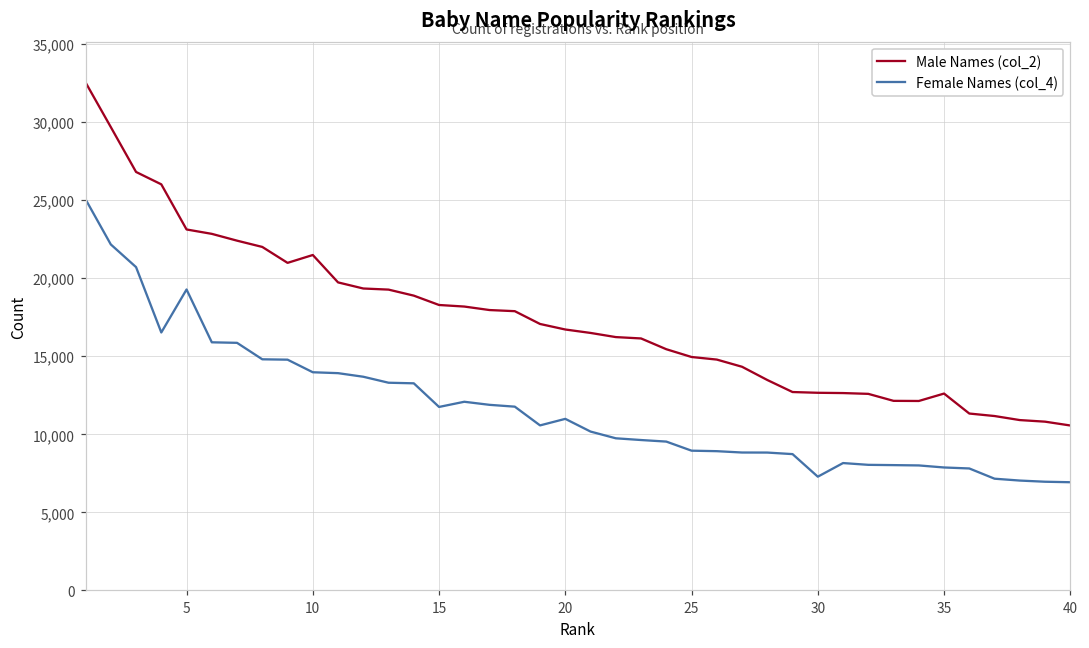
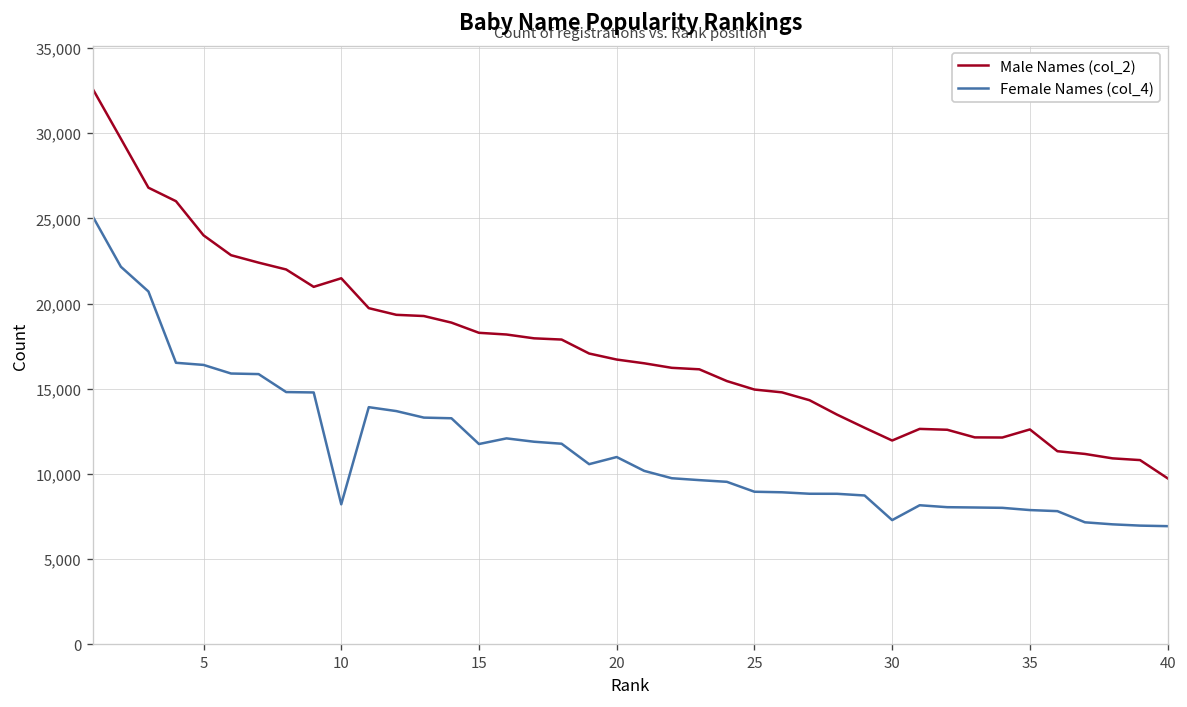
  {
    "Male Names (col_2)": {
-     "5": "23,100",
+     "5": "24,000",
      "10": "21,500",
      "15": "18,300",
      "20": "16,700",
      "25": "15,000",
-     "30": "12,700",
+     "30": "12,000",
      "35": "12,600",
-     "40": "10,600"
+     "40": "9,700"
    },
    "Female Names (col_4)": {
-     "5": "19,300",
-     "10": "14,000",
+     "5": "16,400",
+     "10": "8,200",
      "15": "11,800",
      "20": "11,000",
      "25": "9,000",
      "30": "7,300",
      "35": "7,900",
      "40": "6,900"
    }
  }
